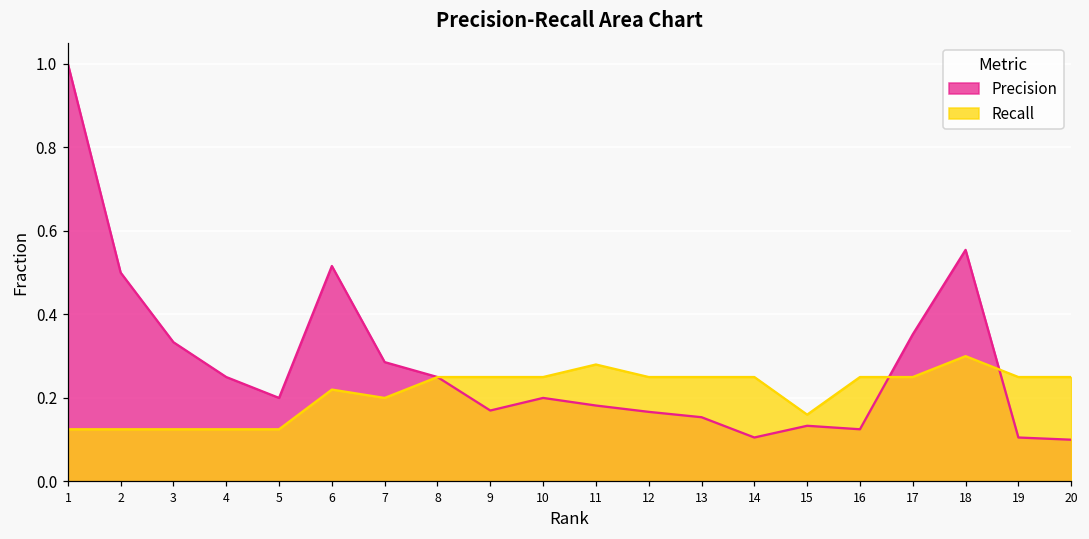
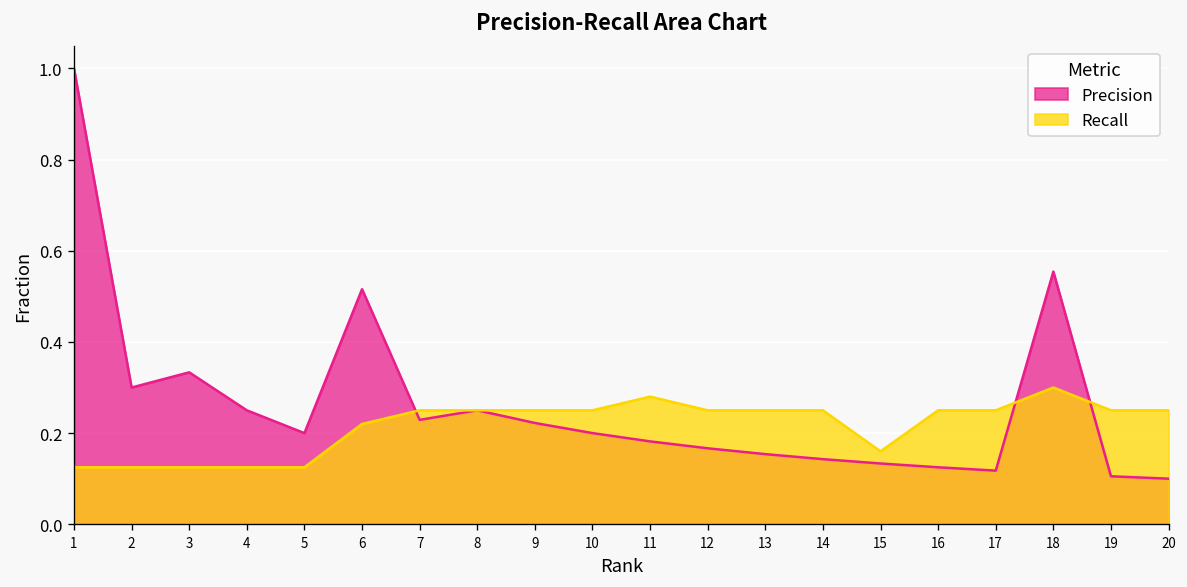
  {
    "Precision": {
      "1": 1.00,
-     "2": 0.5,
+     "2": 0.3,
      "3": 0.33,
      "4": 0.25,
      "5": 0.20,
      "6": 0.52,
-     "7": 0.29,
-     "9": 0.17,
+     "7": 0.23,
+     "9": 0.22,
      "10": 0.20,
      "11": 0.18,
      "12": 0.17,
      "13": 0.15,
-     "14": 0.11,
+     "14": 0.14,
      "15": 0.13,
      "16": 0.13,
-     "17": 0.35,
+     "17": 0.12,
      "18": 0.55,
      "19": 0.11,
      "20": 0.10
    },
    "Recall": {
      "1": 0.13,
      "2": 0.13,
      "3": 0.13,
      "4": 0.13,
      "5": 0.13,
      "6": 0.22,
-     "7": 0.20,
+     "7": 0.25,
      "9": 0.25,
      "10": 0.25,
      "11": 0.28,
      "12": 0.25,
      "13": 0.25,
      "14": 0.25,
      "15": 0.16,
      "16": 0.25,
      "17": 0.25,
      "18": 0.30,
      "19": 0.25,
      "20": 0.25
    }
  }
